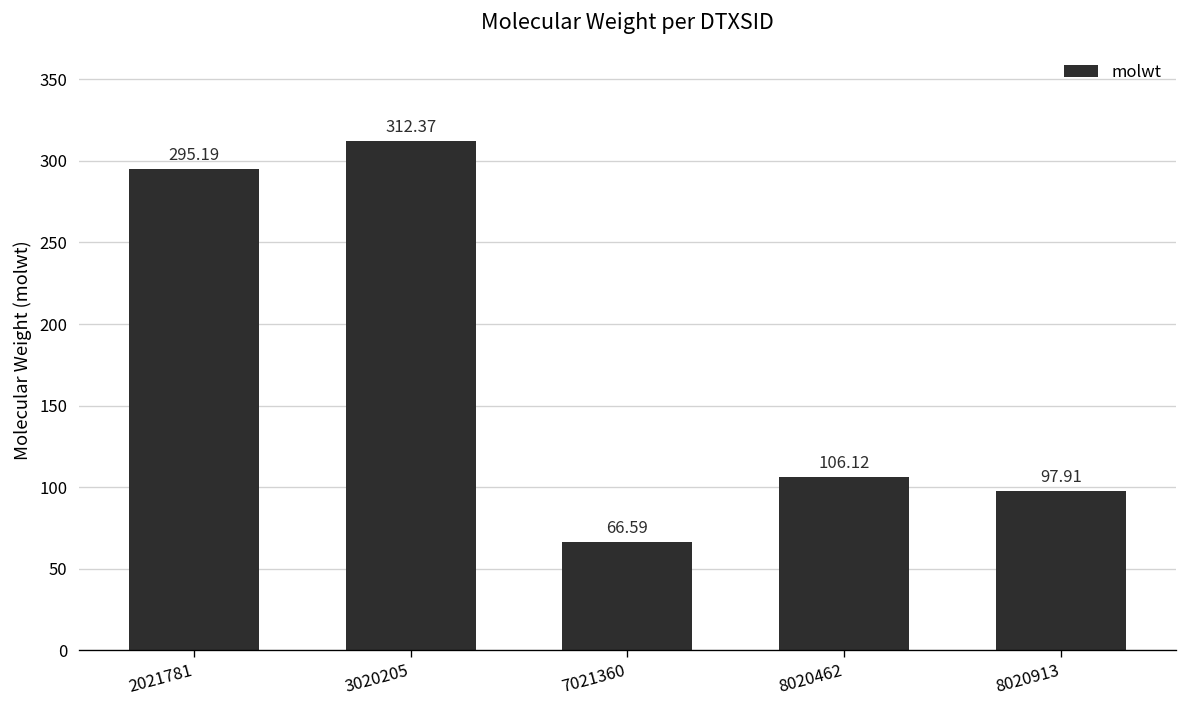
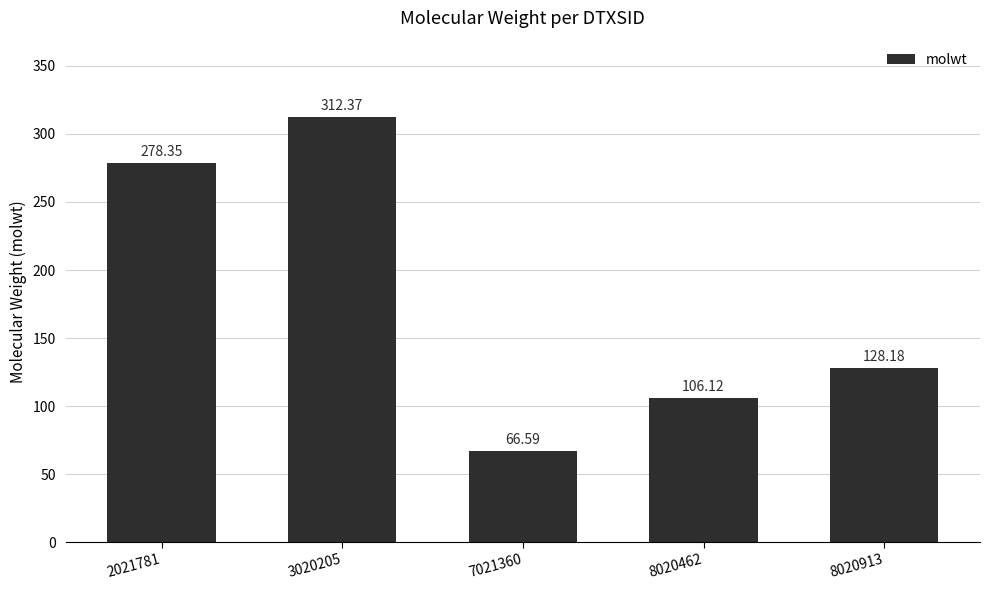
  {
-   "2021781": 295.19,
+   "2021781": 278.35,
    "3020205": 312.37,
    "7021360": 66.59,
    "8020462": 106.12,
-   "8020913": 97.91
+   "8020913": 128.18
  }
